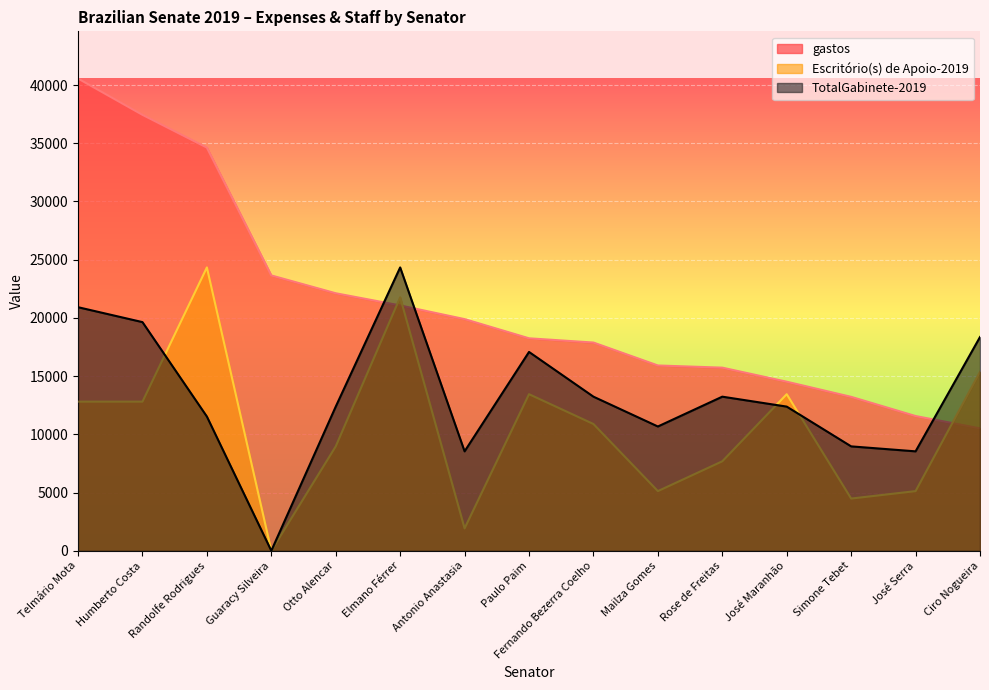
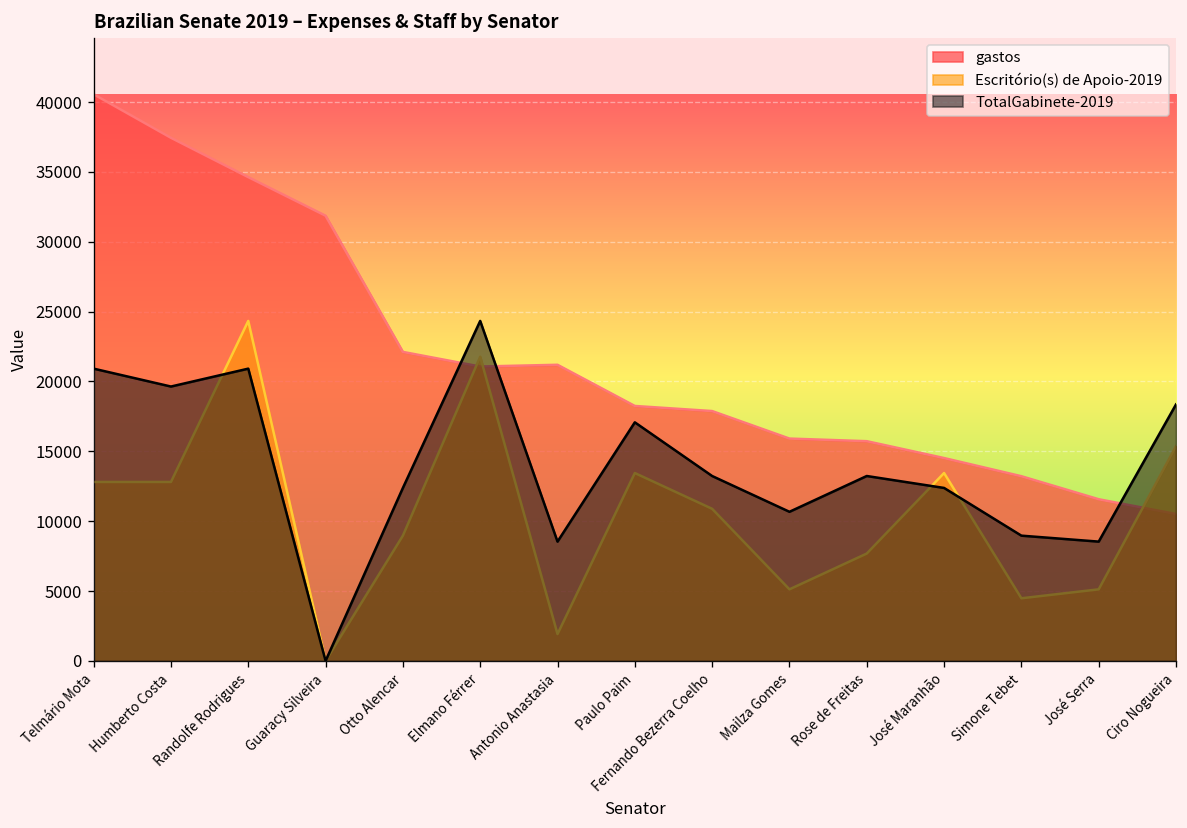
  {
    "gastos": {
      "Telmário Mota": 40600,
      "Humberto Costa": 37400,
      "Randolfe Rodrigues": 34600,
-     "Guaracy Silveira": 23600,
+     "Guaracy Silveira": 31900,
      "Otto Alencar": 22100,
      "Elmano Férrer": 21100,
-     "Antonio Anastasia": 19900,
+     "Antonio Anastasia": 21200,
      "Paulo Paim": 18200,
      "Fernando Bezerra Coelho": 17900,
      "Mailza Gomes": 15900,
      "Rose de Freitas": 15700,
      "José Maranhão": 14500,
      "Simone Tebet": 13200,
      "José Serra": 11600,
      "Ciro Nogueira": 10500
    },
    "Escritório(s) de Apoio-2019": {
      "Telmário Mota": 12800,
      "Humberto Costa": 12800,
      "Randolfe Rodrigues": 24300,
      "Otto Alencar": 9000,
      "Elmano Férrer": 21800,
      "Antonio Anastasia": 1900,
      "Paulo Paim": 13400,
      "Fernando Bezerra Coelho": 10900,
      "Mailza Gomes": 5100,
      "Rose de Freitas": 7700,
      "José Maranhão": 13400,
      "Simone Tebet": 4500,
      "José Serra": 5100,
      "Ciro Nogueira": 15400
    },
    "TotalGabinete-2019": {
      "Telmário Mota": 20900,
      "Humberto Costa": 19600,
-     "Randolfe Rodrigues": 11500,
+     "Randolfe Rodrigues": 20900,
      "Otto Alencar": 12400,
      "Elmano Férrer": 24300,
      "Antonio Anastasia": 8500,
      "Paulo Paim": 17100,
      "Fernando Bezerra Coelho": 13200,
      "Mailza Gomes": 10700,
      "Rose de Freitas": 13200,
      "José Maranhão": 12400,
      "Simone Tebet": 9000,
      "José Serra": 8500,
      "Ciro Nogueira": 18400
    }
  }
